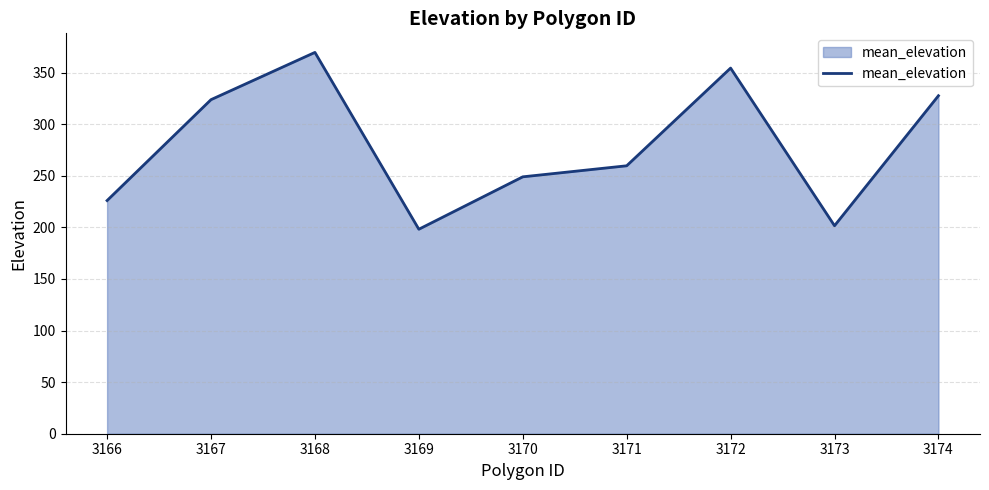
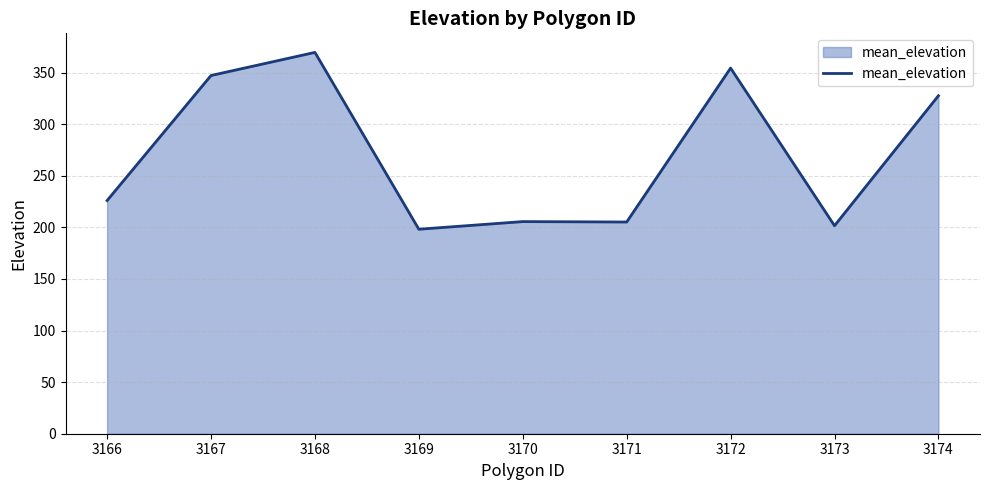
  {
    "3166": 226,
-   "3167": 324,
+   "3167": 347,
    "3168": 370,
    "3169": 198,
-   "3170": 249,
-   "3171": 260,
+   "3170": 206,
+   "3171": 205,
    "3172": 354,
    "3173": 202,
    "3174": 328
  }
